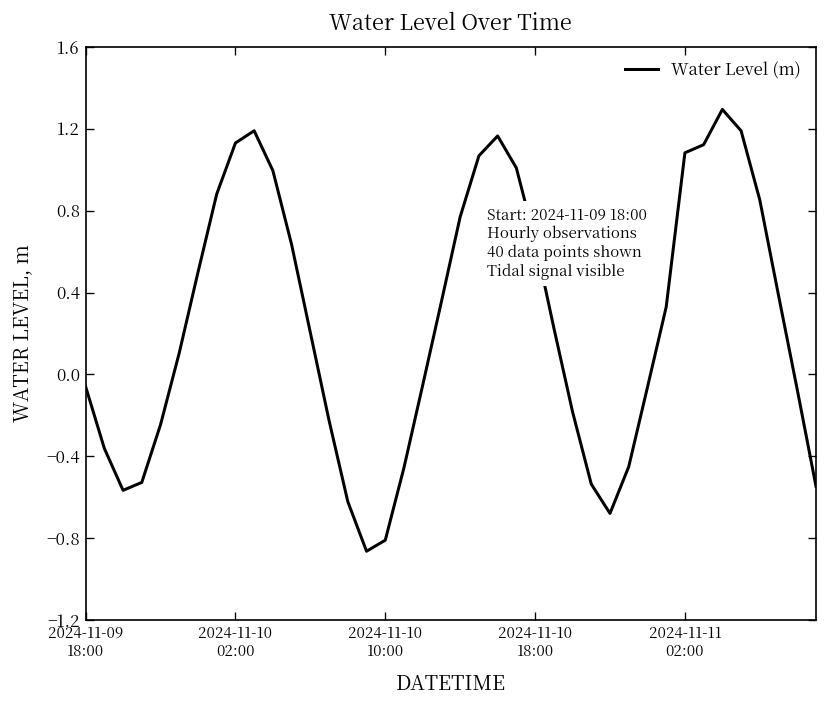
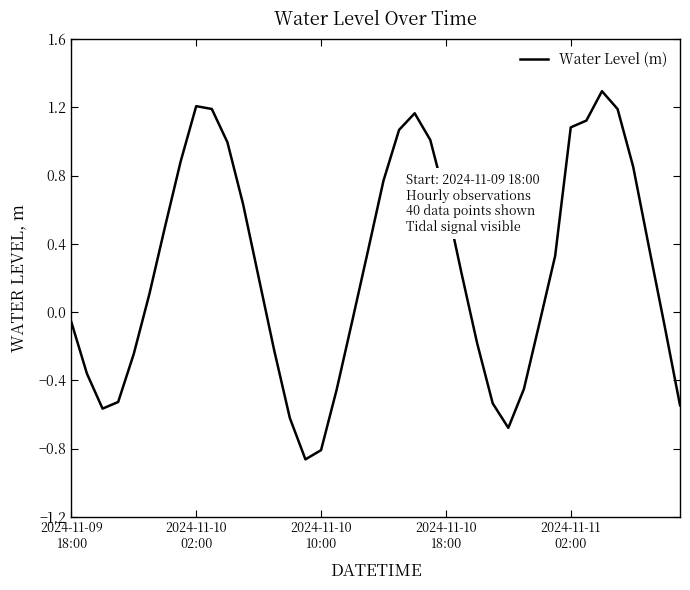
  {
    "2024-11-09 18:00": -0.06,
-   "2024-11-10 02:00": 1.13,
+   "2024-11-10 02:00": 1.21,
    "2024-11-10 10:00": -0.81,
    "2024-11-11 02:00": 1.08
  }
